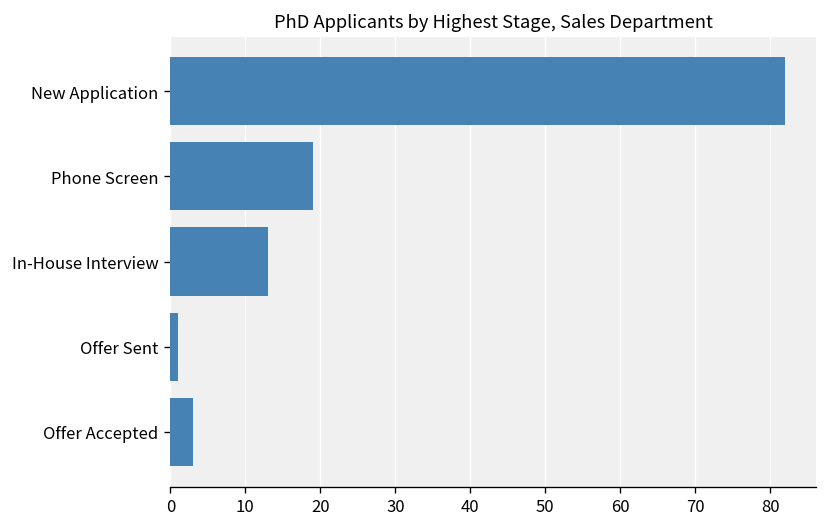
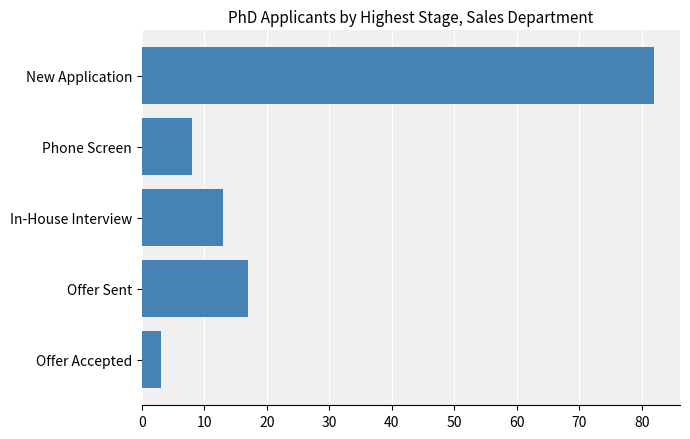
  {
    "New Application": 82,
-   "Phone Screen": 19,
+   "Phone Screen": 8,
    "In-House Interview": 13,
-   "Offer Sent": 1,
+   "Offer Sent": 17,
    "Offer Accepted": 3
  }
